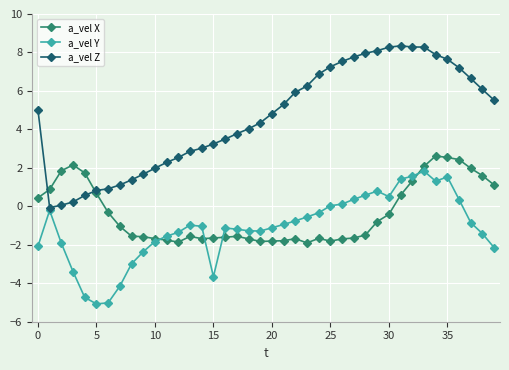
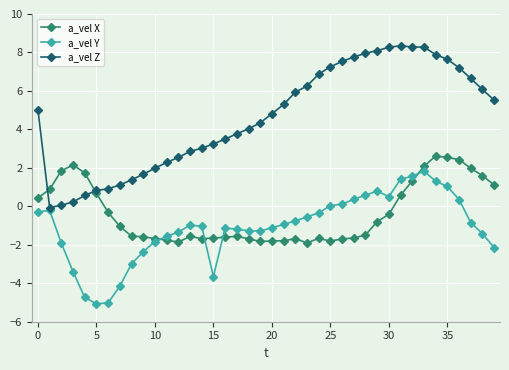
  {
    "a_vel Y": {
-     "0": -2.1,
+     "0": -0.3,
      "5": -5.1,
      "10": -1.8,
      "15": -3.7,
      "20": -1.1,
      "25": 0.0,
      "30": 0.5,
-     "35": 1.5
+     "35": 1.0
    }
  }
